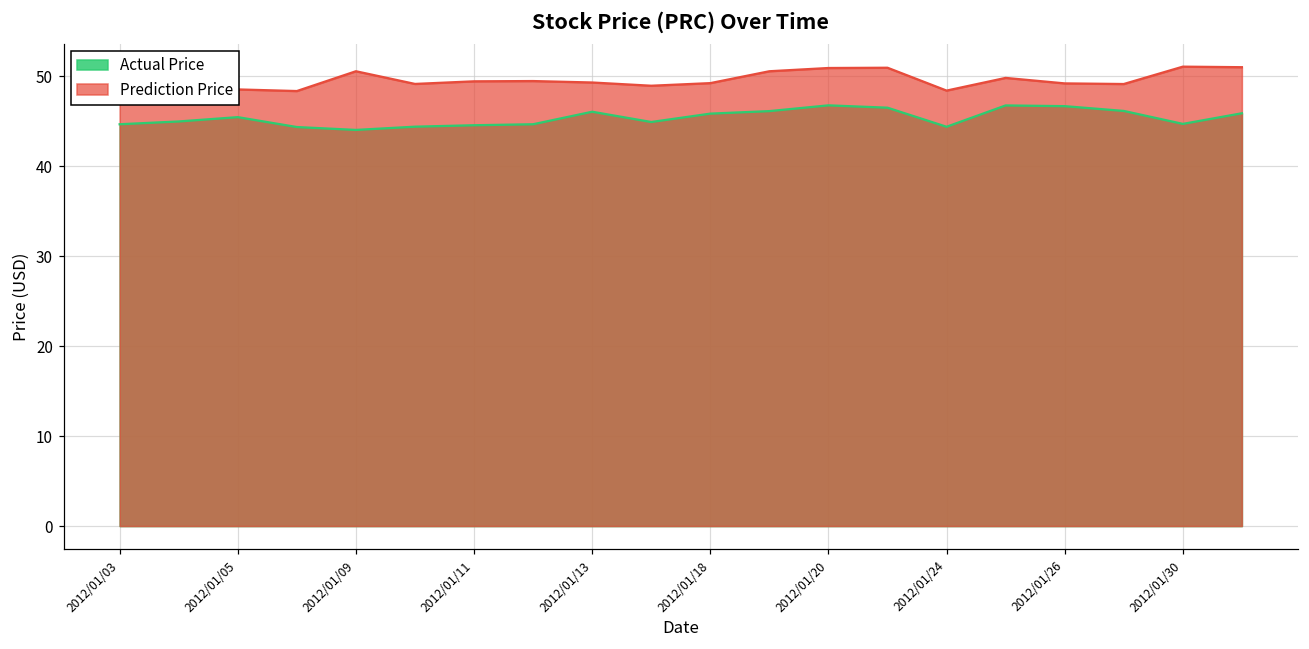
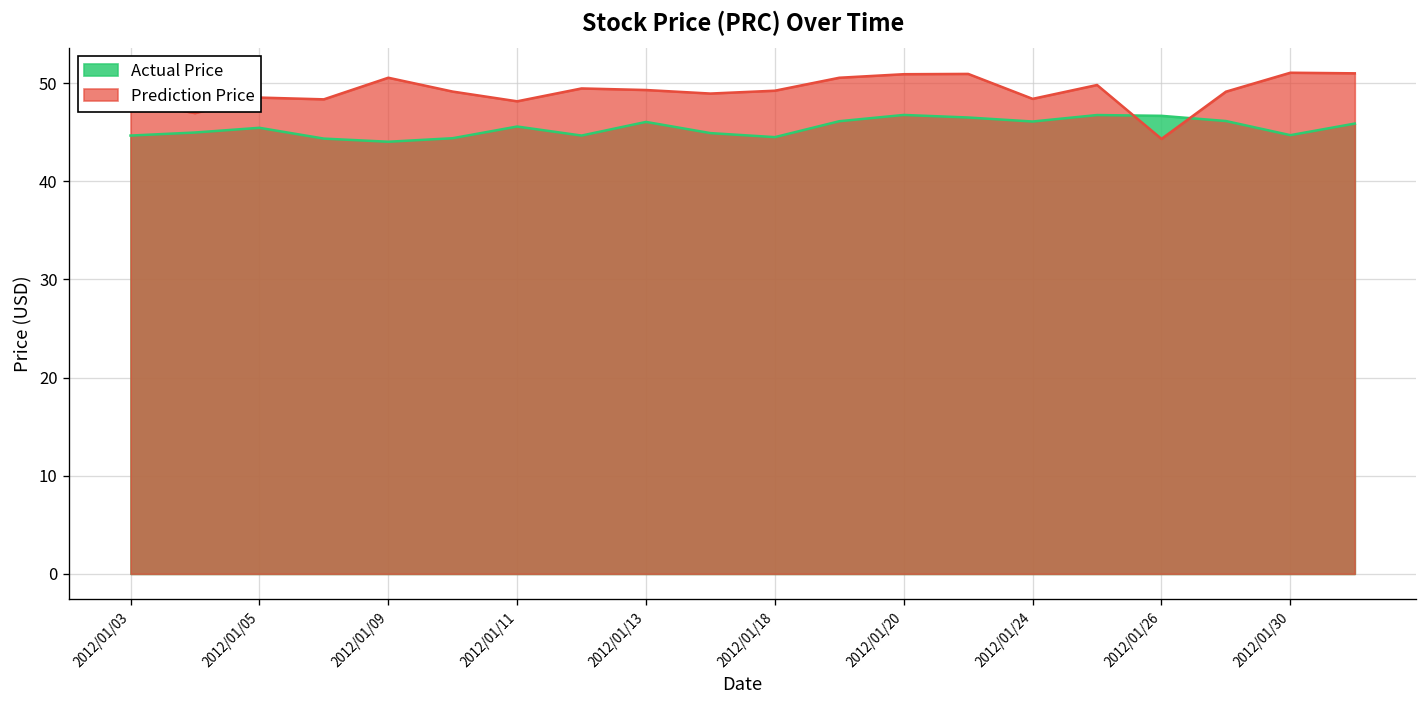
  {
    "Actual Price": {
      "2012/01/03": 45,
      "2012/01/05": 45,
      "2012/01/09": 44,
-     "2012/01/11": 45,
+     "2012/01/11": 46,
      "2012/01/13": 46,
-     "2012/01/18": 46,
+     "2012/01/18": 44,
      "2012/01/20": 47,
-     "2012/01/24": 44,
+     "2012/01/24": 46,
      "2012/01/26": 47,
      "2012/01/30": 45
    },
    "Prediction Price": {
      "2012/01/09": 51,
-     "2012/01/11": 49,
+     "2012/01/11": 48,
      "2012/01/13": 49,
      "2012/01/18": 49,
      "2012/01/20": 51,
      "2012/01/24": 48,
-     "2012/01/26": 49,
+     "2012/01/26": 44,
      "2012/01/30": 51
    }
  }
